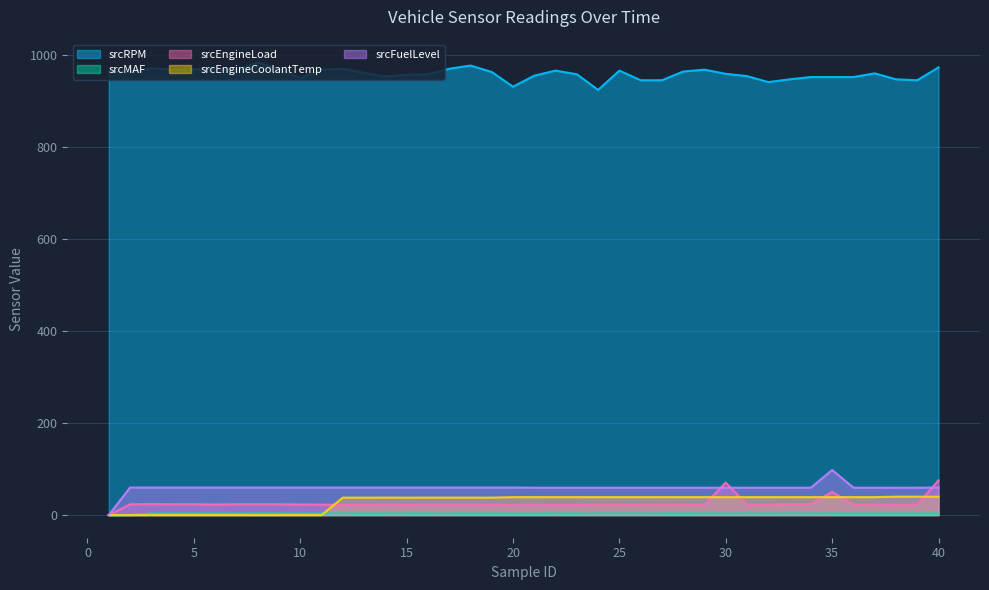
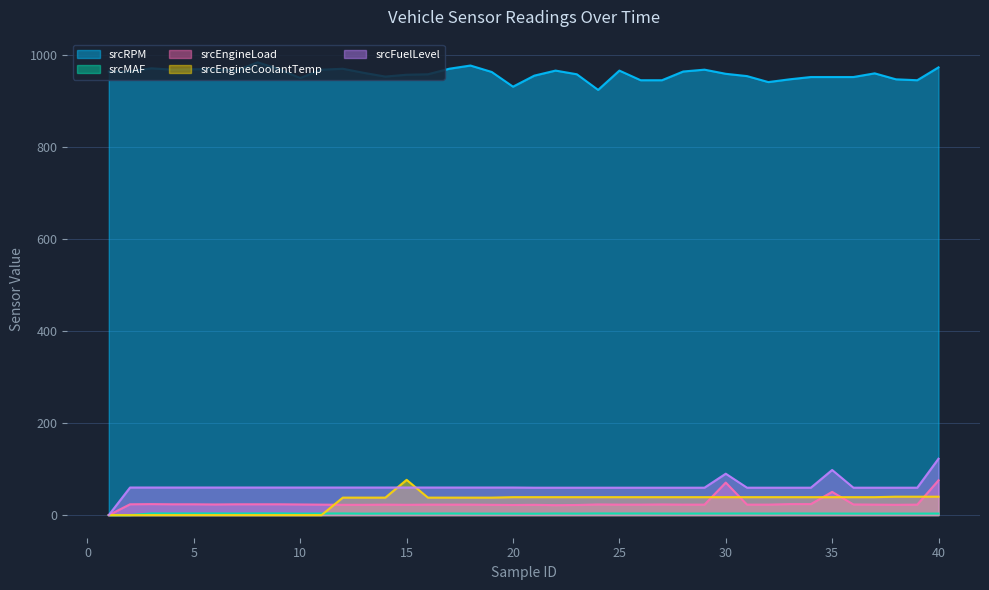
  {
    "srcEngineLoad": {
      "5": 20,
      "10": 20,
      "15": 20,
      "20": 20,
      "25": 20,
      "30": 70,
      "35": 50,
      "40": 80
    },
    "srcEngineCoolantTemp": {
-     "15": 40,
+     "15": 80,
      "20": 40,
      "25": 40,
      "30": 40,
      "35": 40,
      "40": 40
    },
    "srcFuelLevel": {
      "5": 60,
      "10": 60,
      "15": 60,
      "20": 60,
      "25": 60,
-     "30": 60,
+     "30": 90,
      "35": 100,
-     "40": 60
+     "40": 120
    }
  }
